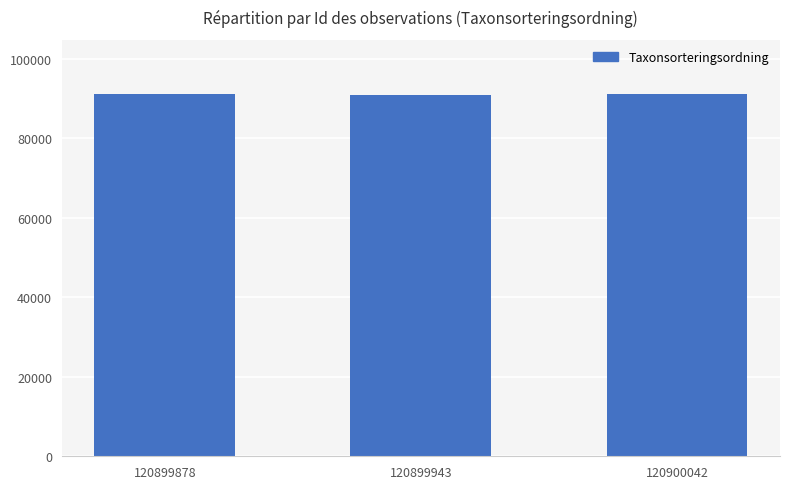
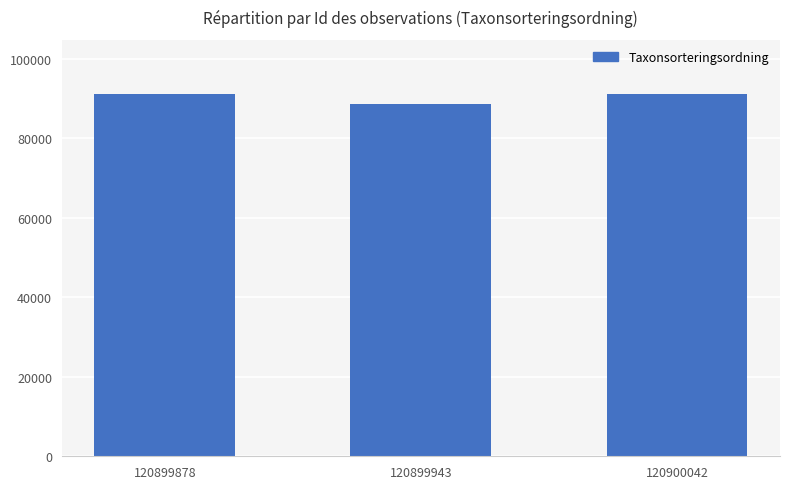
  {
    "120899878": 91000,
-   "120899943": 91000,
+   "120899943": 89000,
    "120900042": 91000
  }
